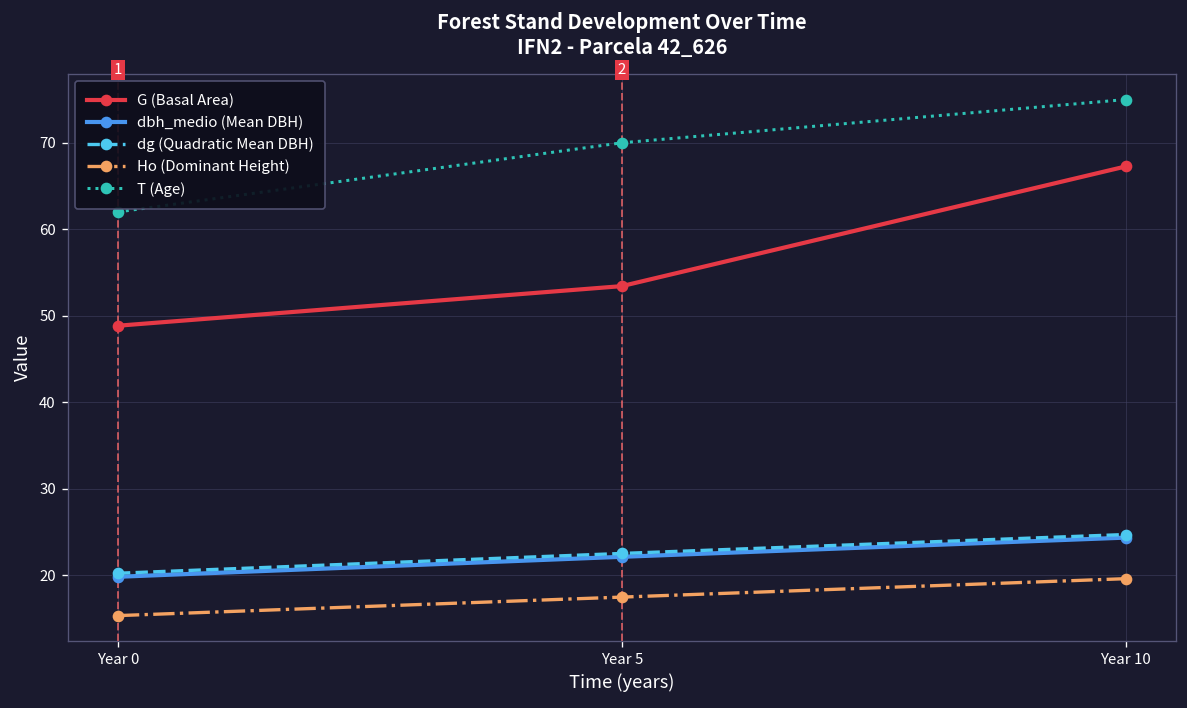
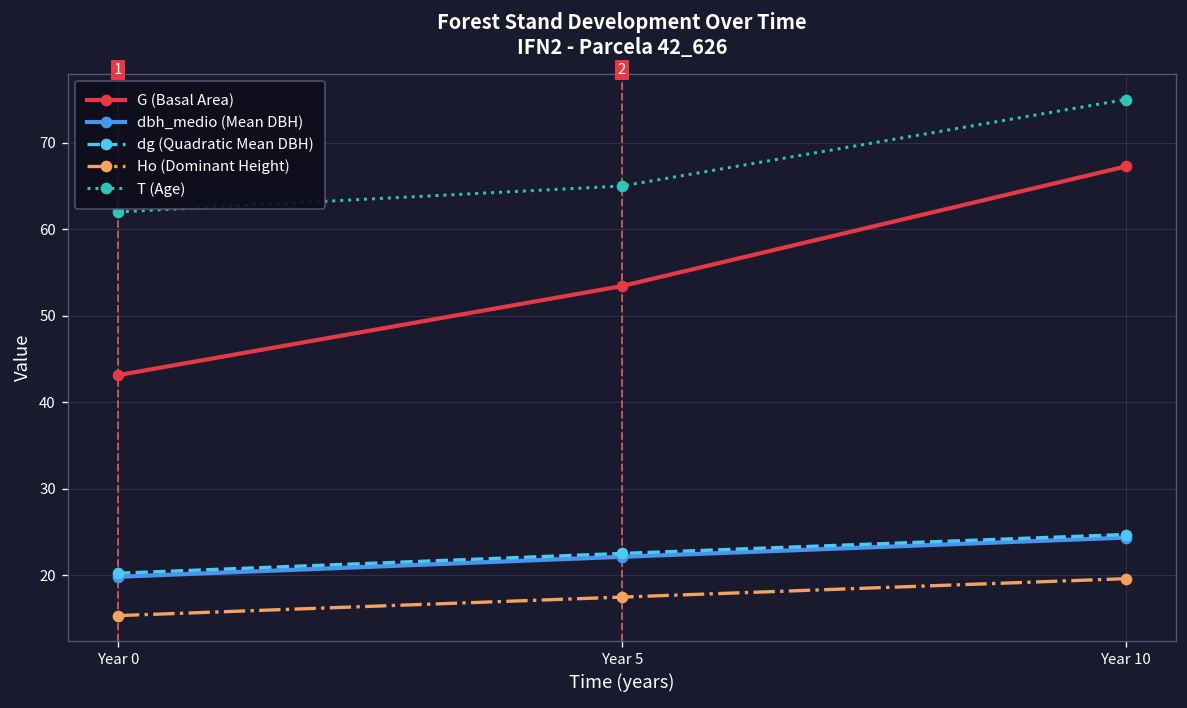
  {
    "G (Basal Area)": {
-     "Year 0": 49,
+     "Year 0": 43,
      "Year 5": 53,
      "Year 10": 67
    },
    "Ho (Dominant Height)": {
      "Year 0": 15,
      "Year 5": 17,
      "Year 10": 20
    },
    "T (Age)": {
-     "Year 5": 70,
+     "Year 5": 65,
      "Year 10": 75
    }
  }
